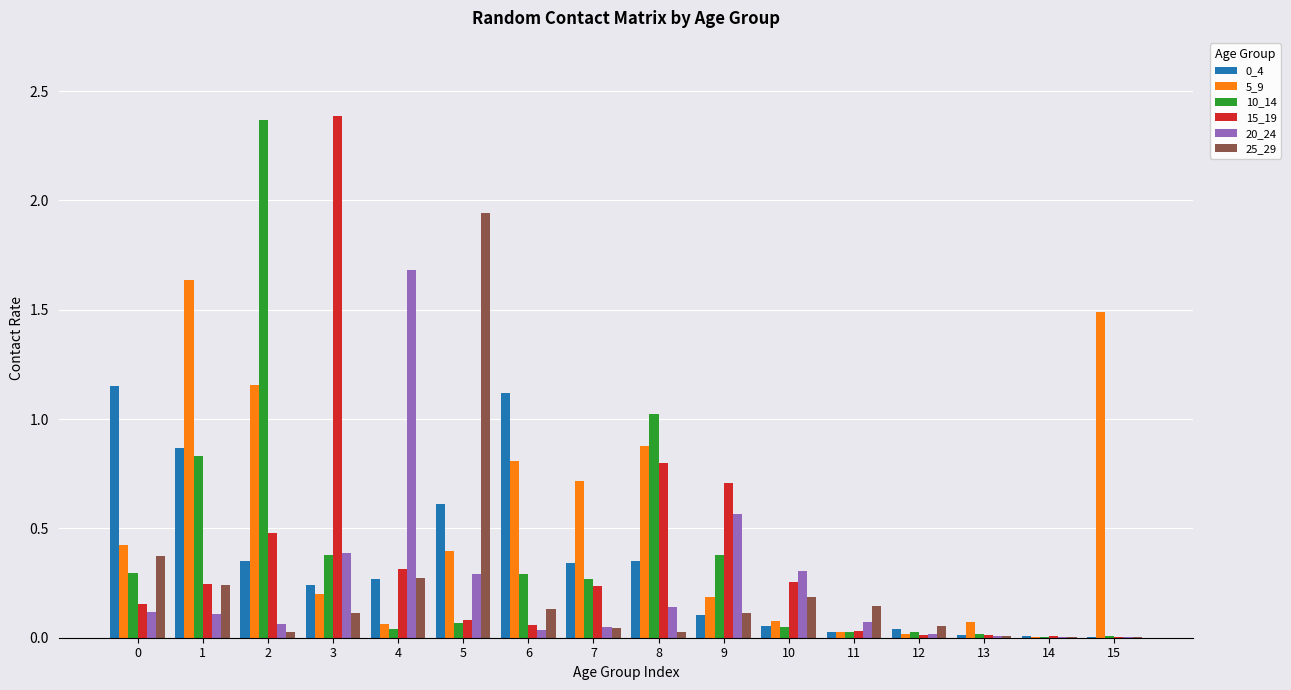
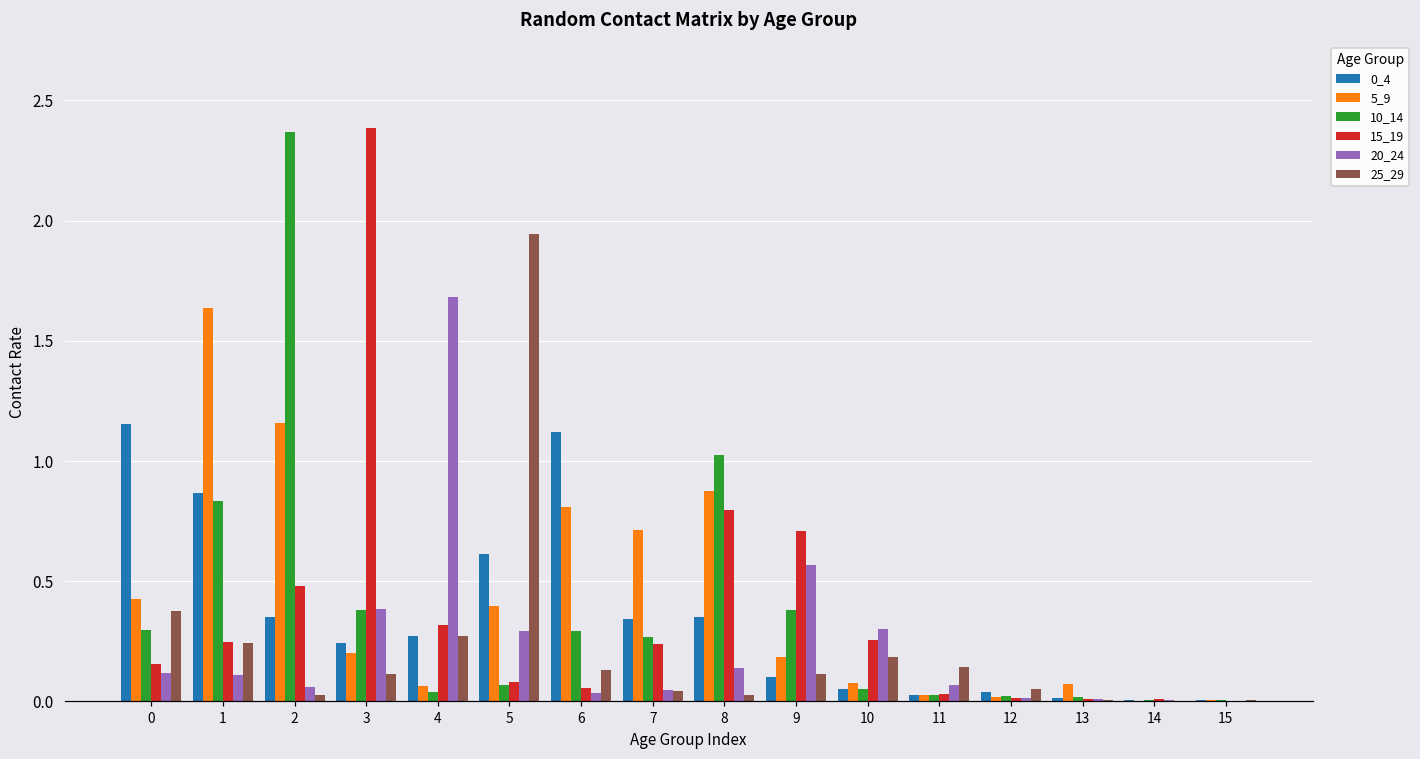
  {
    "0_4": {
      "0": 1.15,
      "1": 0.87,
      "2": 0.35,
      "3": 0.24,
      "4": 0.27,
      "5": 0.61,
      "6": 1.12,
      "7": 0.34,
      "8": 0.35,
      "9": 0.10,
      "10": 0.05,
      "11": 0.03,
      "12": 0.04,
      "13": 0.01
    },
    "5_9": {
      "0": 0.43,
      "1": 1.63,
      "2": 1.16,
      "3": 0.20,
      "4": 0.06,
      "5": 0.40,
      "6": 0.81,
      "7": 0.71,
      "8": 0.88,
      "9": 0.19,
      "10": 0.08,
      "11": 0.03,
      "12": 0.02,
      "13": 0.07,
-     "15": 1.49
+     "15": 0.00
    },
    "10_14": {
      "0": 0.30,
      "1": 0.83,
      "2": 2.37,
      "3": 0.38,
      "4": 0.04,
      "5": 0.07,
      "6": 0.29,
      "7": 0.27,
      "8": 1.03,
      "9": 0.38,
      "10": 0.05,
      "11": 0.03,
      "12": 0.02,
      "13": 0.02
    },
    "15_19": {
      "0": 0.16,
      "1": 0.25,
      "2": 0.48,
      "3": 2.39,
      "4": 0.32,
      "5": 0.08,
      "6": 0.06,
      "7": 0.24,
      "8": 0.80,
      "9": 0.71,
      "10": 0.25,
      "11": 0.03,
      "12": 0.01,
      "13": 0.01
    },
    "20_24": {
      "0": 0.12,
      "1": 0.11,
      "2": 0.06,
      "3": 0.39,
      "4": 1.68,
      "5": 0.29,
      "6": 0.04,
      "7": 0.05,
      "8": 0.14,
      "9": 0.57,
      "10": 0.30,
      "11": 0.07,
      "12": 0.02
    },
    "25_29": {
      "0": 0.38,
      "1": 0.24,
      "2": 0.03,
      "3": 0.11,
      "4": 0.27,
      "5": 1.94,
      "6": 0.13,
      "7": 0.04,
      "8": 0.03,
      "9": 0.11,
      "10": 0.18,
      "11": 0.15,
      "12": 0.05
    }
  }
